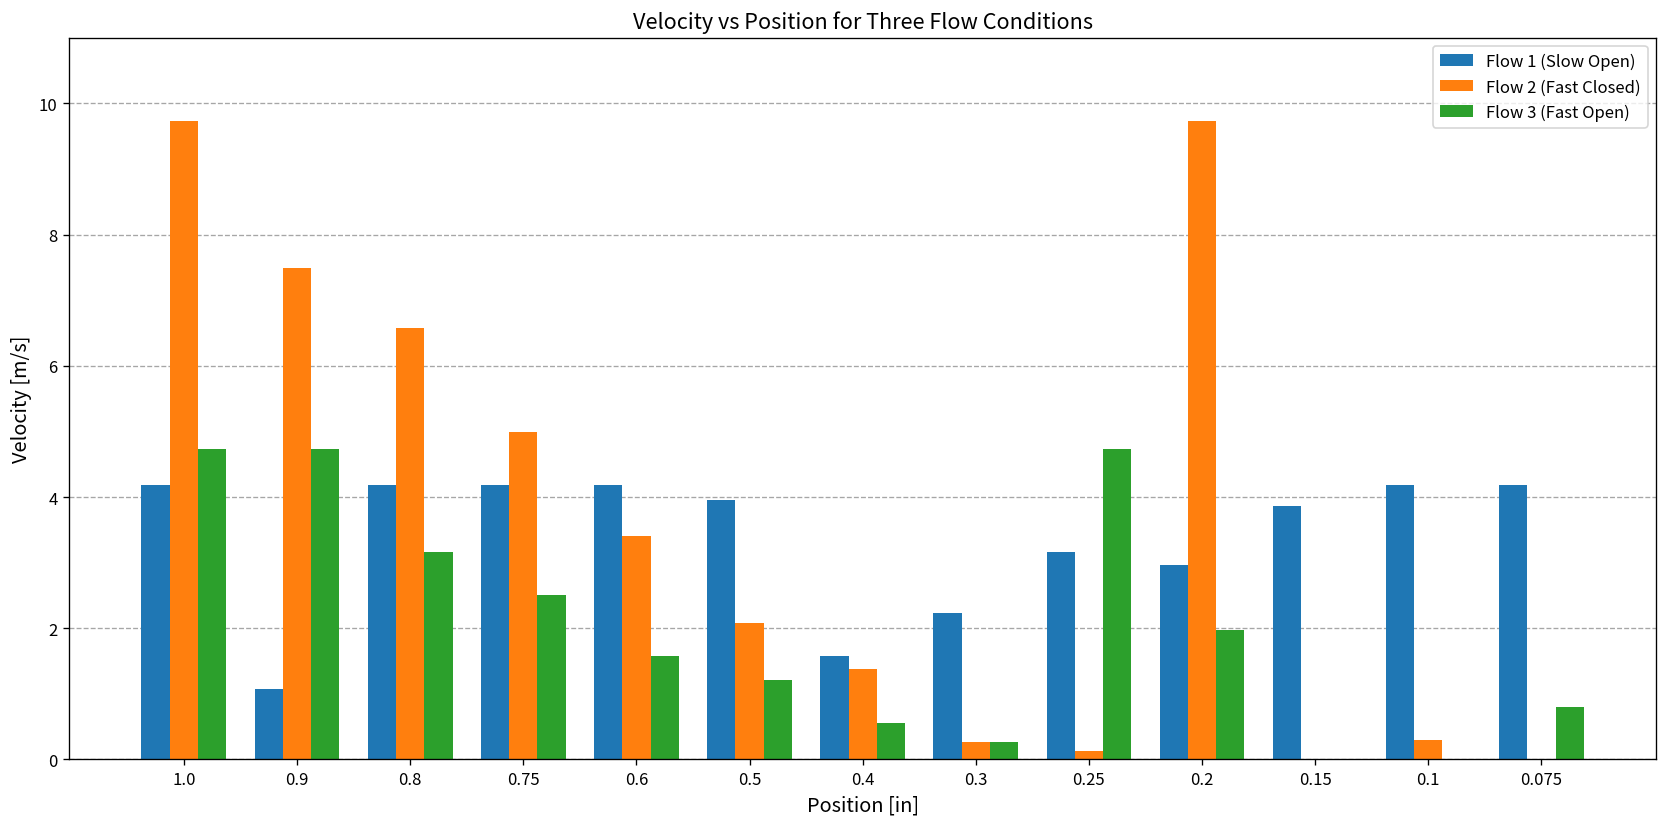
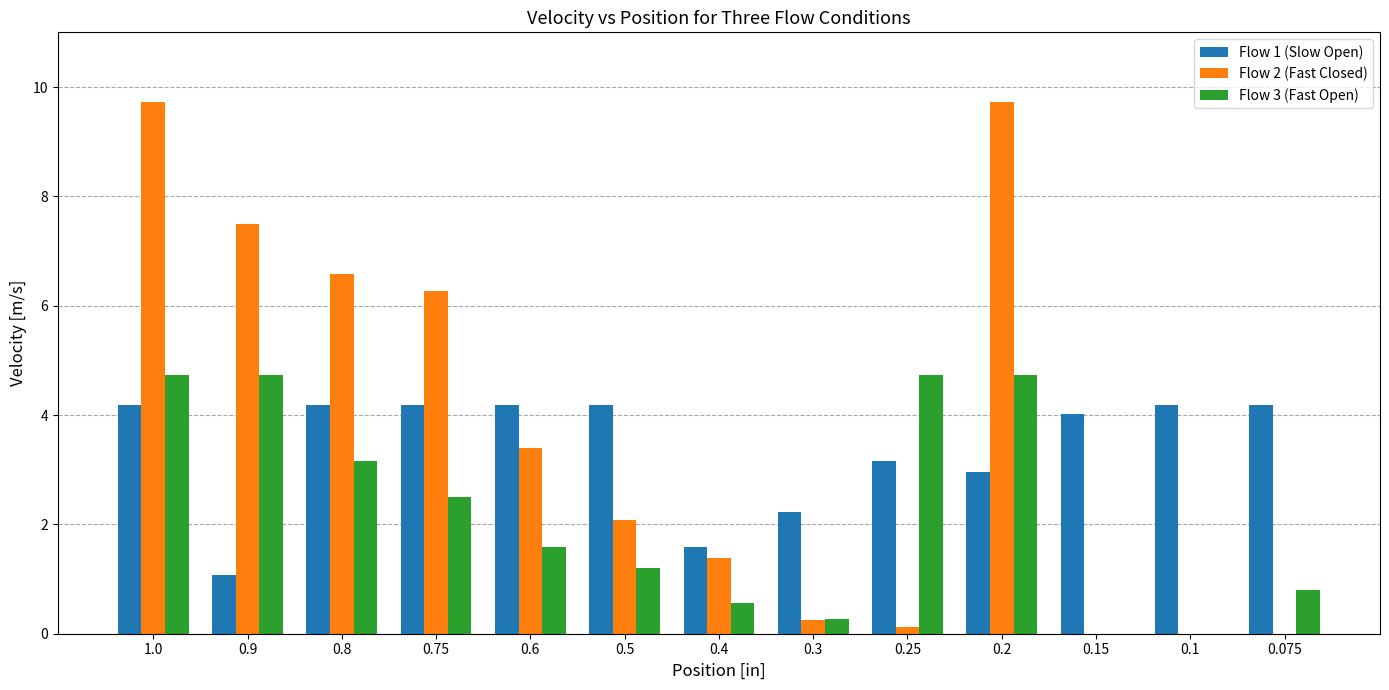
  {
    "Flow 1 (Slow Open)": {
      "1.0": 4.2,
      "0.9": 1.1,
      "0.8": 4.2,
      "0.75": 4.2,
      "0.6": 4.2,
-     "0.5": 4.0,
+     "0.5": 4.2,
      "0.4": 1.6,
      "0.3": 2.2,
      "0.25": 3.2,
      "0.2": 3.0,
-     "0.15": 3.9,
+     "0.15": 4.0,
      "0.1": 4.2,
      "0.075": 4.2
    },
    "Flow 2 (Fast Closed)": {
      "1.0": 9.7,
      "0.9": 7.5,
      "0.8": 6.6,
-     "0.75": 5.0,
+     "0.75": 6.3,
      "0.6": 3.4,
      "0.5": 2.1,
      "0.4": 1.4,
      "0.3": 0.3,
      "0.25": 0.1,
      "0.2": 9.7,
      "0.15": 0.0,
-     "0.1": 0.3,
+     "0.1": 0.0,
      "0.075": 0.0
    },
    "Flow 3 (Fast Open)": {
      "1.0": 4.7,
      "0.9": 4.7,
      "0.8": 3.2,
      "0.75": 2.5,
      "0.6": 1.6,
      "0.5": 1.2,
      "0.4": 0.6,
      "0.3": 0.3,
      "0.25": 4.7,
-     "0.2": 2.0,
+     "0.2": 4.7,
      "0.15": 0.0,
      "0.1": 0.0,
      "0.075": 0.8
    }
  }
